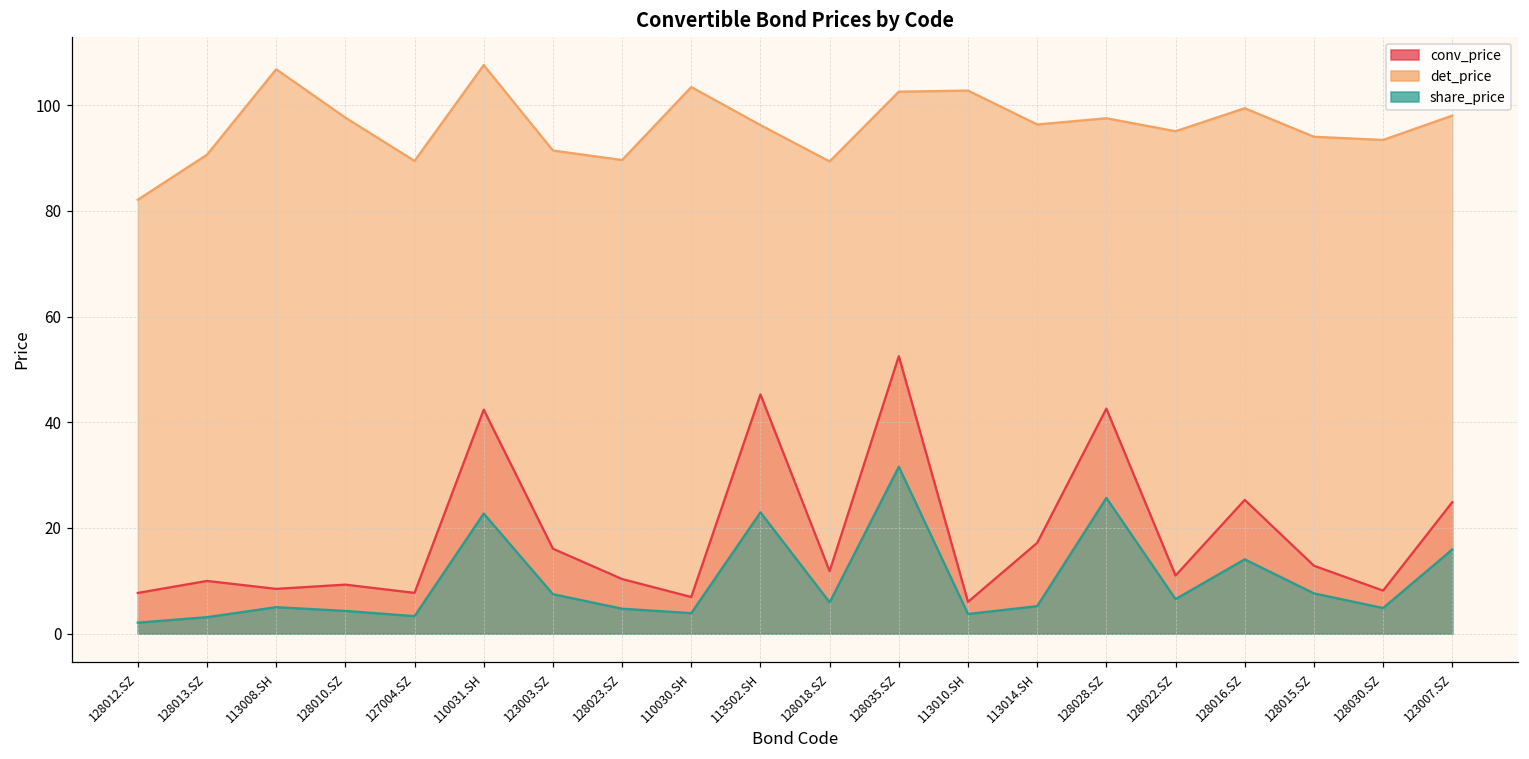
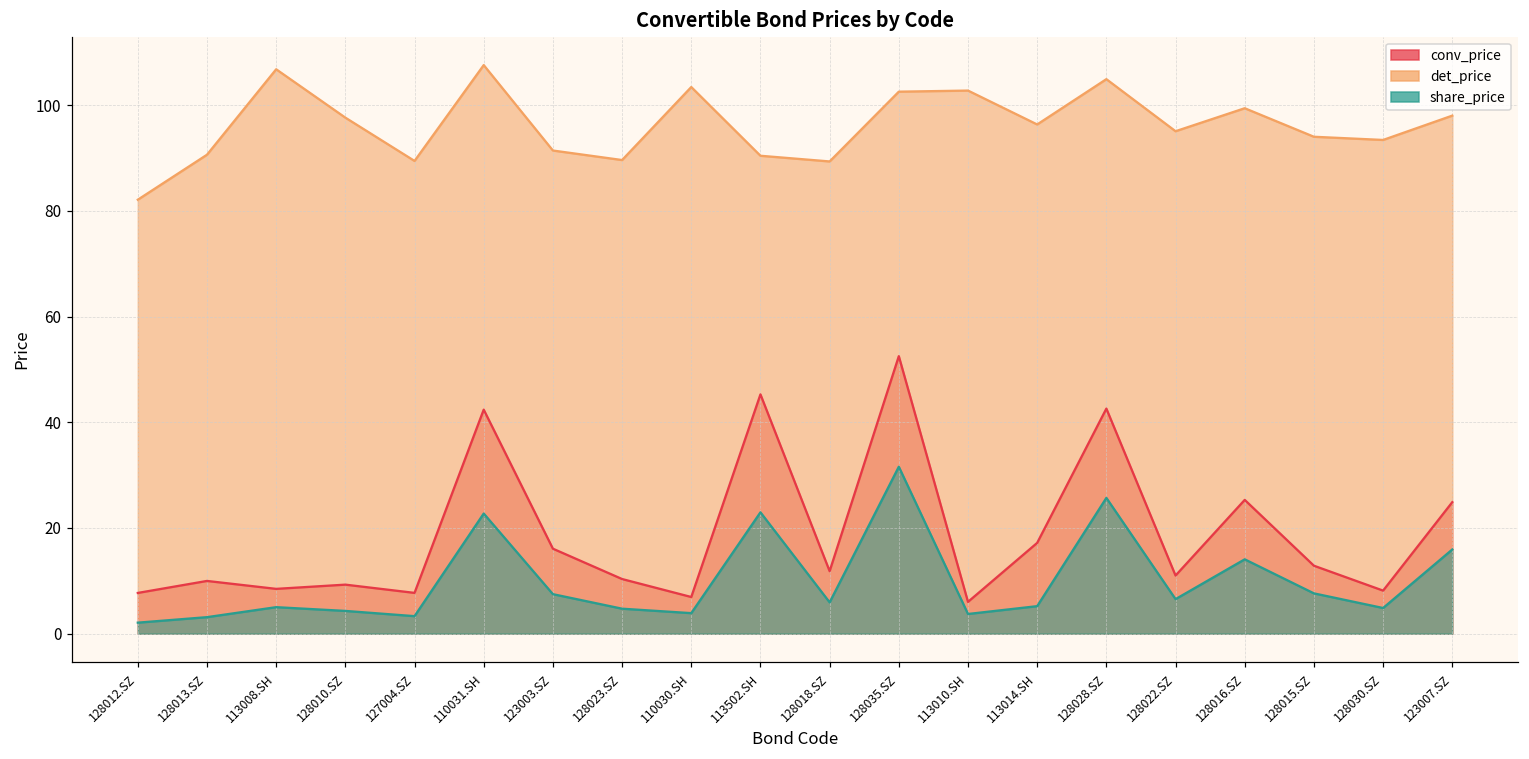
  {
    "conv_price": {
      "128012.SZ": 8,
      "128013.SZ": 10,
      "113008.SH": 8,
      "128010.SZ": 9,
      "127004.SZ": 8,
      "110031.SH": 42,
      "123003.SZ": 16,
      "128023.SZ": 10,
      "110030.SH": 7,
      "113502.SH": 45,
      "128018.SZ": 12,
      "128035.SZ": 53,
      "113010.SH": 6,
      "113014.SH": 17,
      "128028.SZ": 43,
      "128022.SZ": 11,
      "128016.SZ": 25,
      "128015.SZ": 13,
      "128030.SZ": 8,
      "123007.SZ": 25
    },
    "det_price": {
      "128012.SZ": 82,
      "128013.SZ": 91,
      "113008.SH": 107,
      "128010.SZ": 98,
      "127004.SZ": 89,
      "110031.SH": 108,
      "123003.SZ": 91,
      "128023.SZ": 90,
      "110030.SH": 103,
-     "113502.SH": 96,
+     "113502.SH": 90,
      "128018.SZ": 89,
      "128035.SZ": 103,
      "113010.SH": 103,
      "113014.SH": 96,
-     "128028.SZ": 98,
+     "128028.SZ": 105,
      "128022.SZ": 95,
      "128016.SZ": 99,
      "128015.SZ": 94,
      "128030.SZ": 93,
      "123007.SZ": 98
    },
    "share_price": {
      "128012.SZ": 2,
      "128013.SZ": 3,
      "113008.SH": 5,
      "128010.SZ": 4,
      "127004.SZ": 3,
      "110031.SH": 23,
      "123003.SZ": 7,
      "128023.SZ": 5,
      "110030.SH": 4,
      "113502.SH": 23,
      "128018.SZ": 6,
      "128035.SZ": 32,
      "113010.SH": 4,
      "113014.SH": 5,
      "128028.SZ": 26,
      "128022.SZ": 7,
      "128016.SZ": 14,
      "128015.SZ": 8,
      "128030.SZ": 5,
      "123007.SZ": 16
    }
  }
